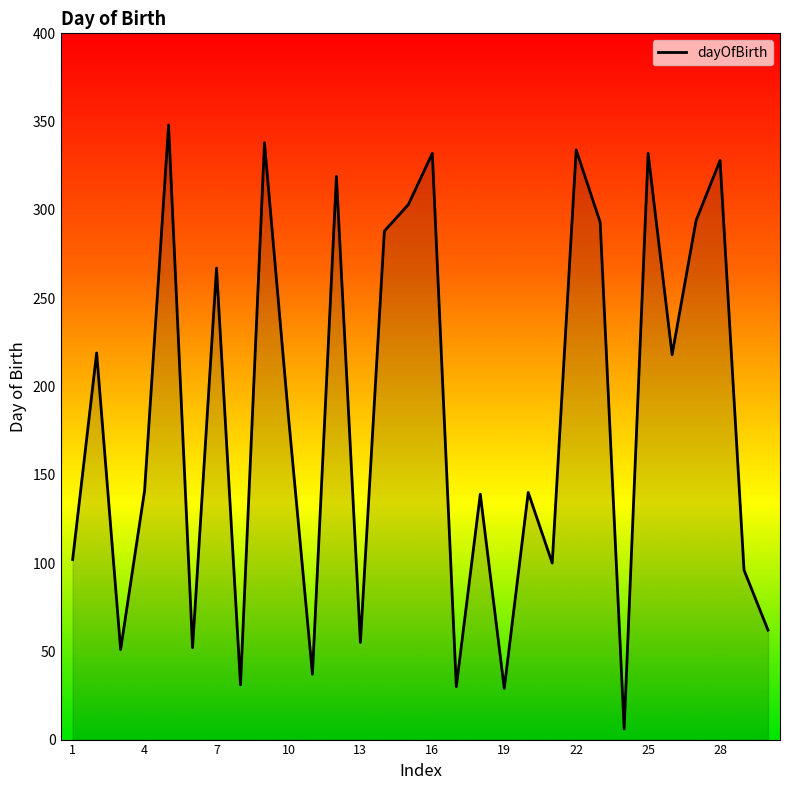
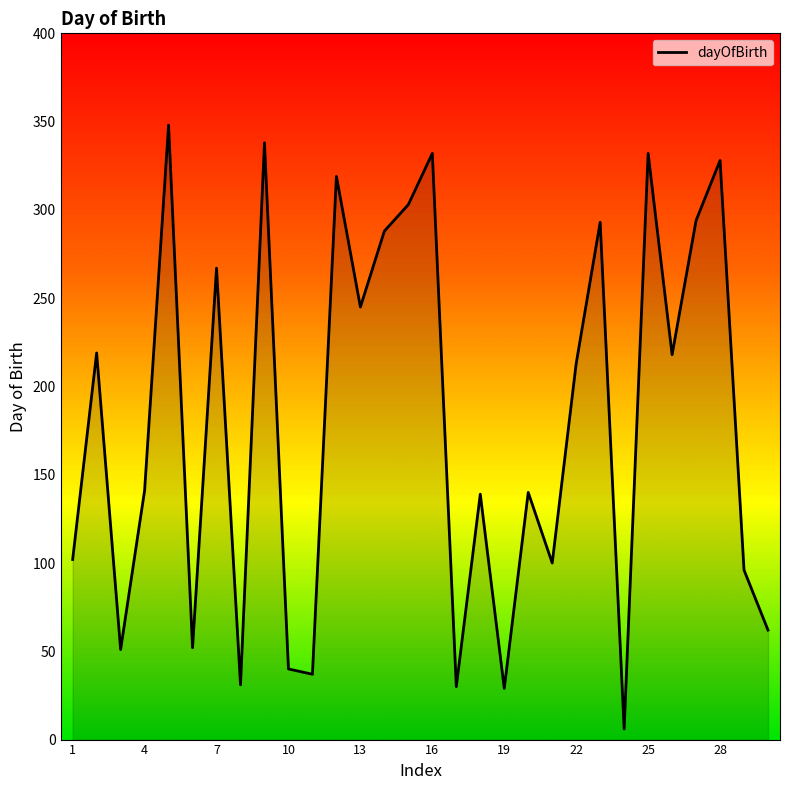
  {
    "1": 102,
    "4": 141,
    "7": 267,
-   "10": 183,
-   "13": 55,
+   "10": 40,
+   "13": 245,
    "16": 332,
    "19": 29,
-   "22": 334,
+   "22": 213,
    "25": 332,
    "28": 328
  }
